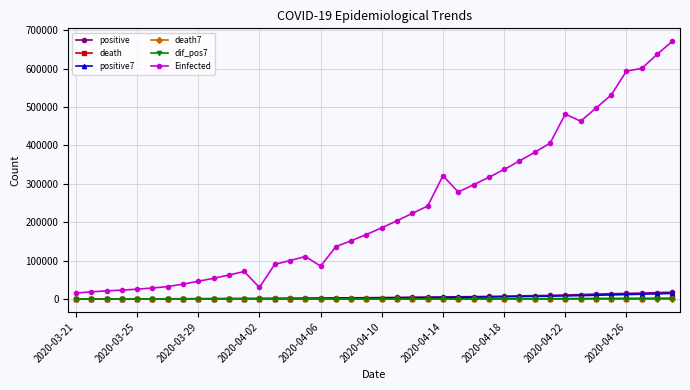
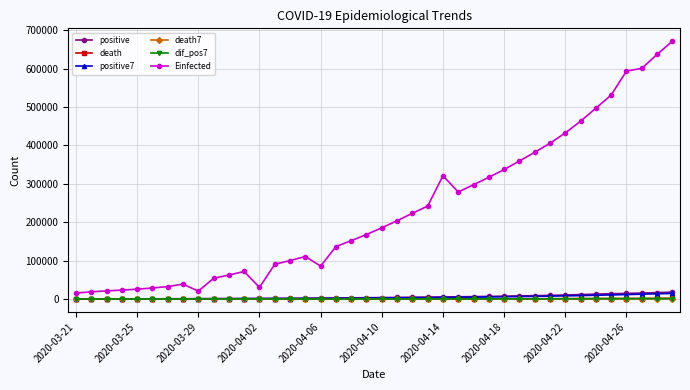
  {
    "Einfected": {
      "2020-03-21": 20000,
      "2020-03-25": 30000,
-     "2020-03-29": 50000,
+     "2020-03-29": 20000,
      "2020-04-02": 30000,
      "2020-04-06": 90000,
      "2020-04-10": 190000,
      "2020-04-14": 320000,
      "2020-04-18": 340000,
-     "2020-04-22": 480000,
+     "2020-04-22": 430000,
      "2020-04-26": 590000
    }
  }
